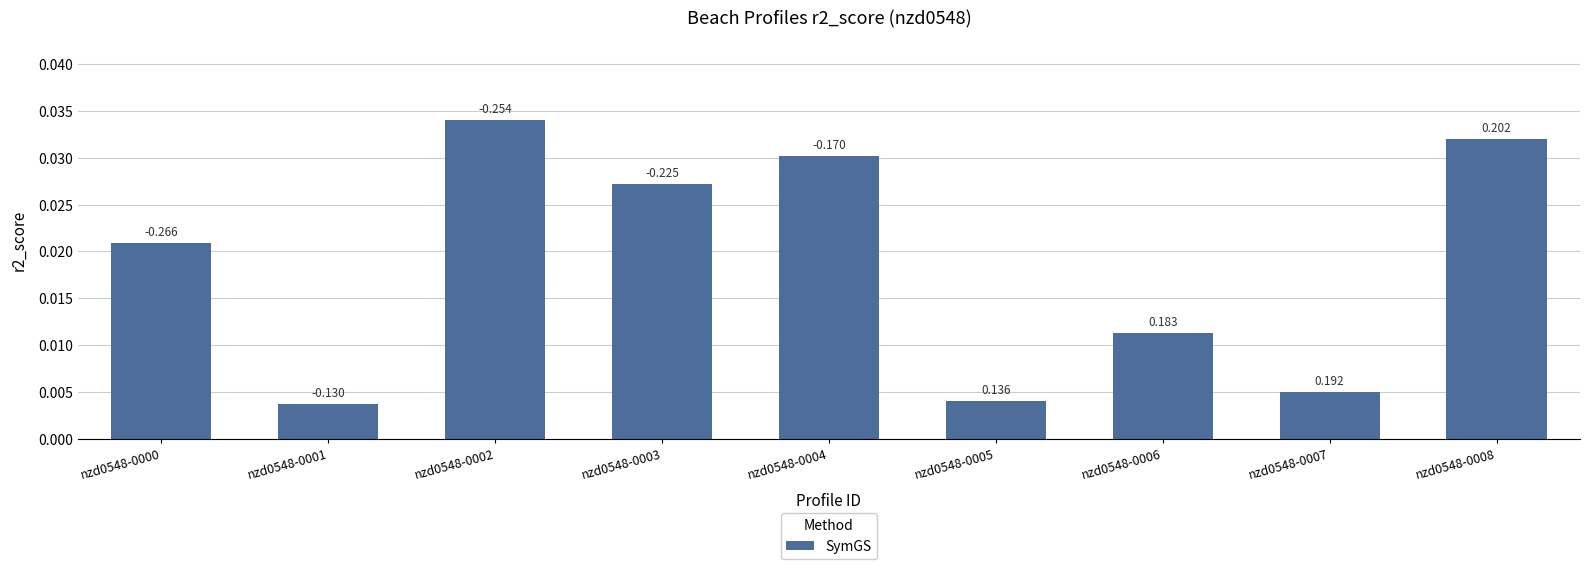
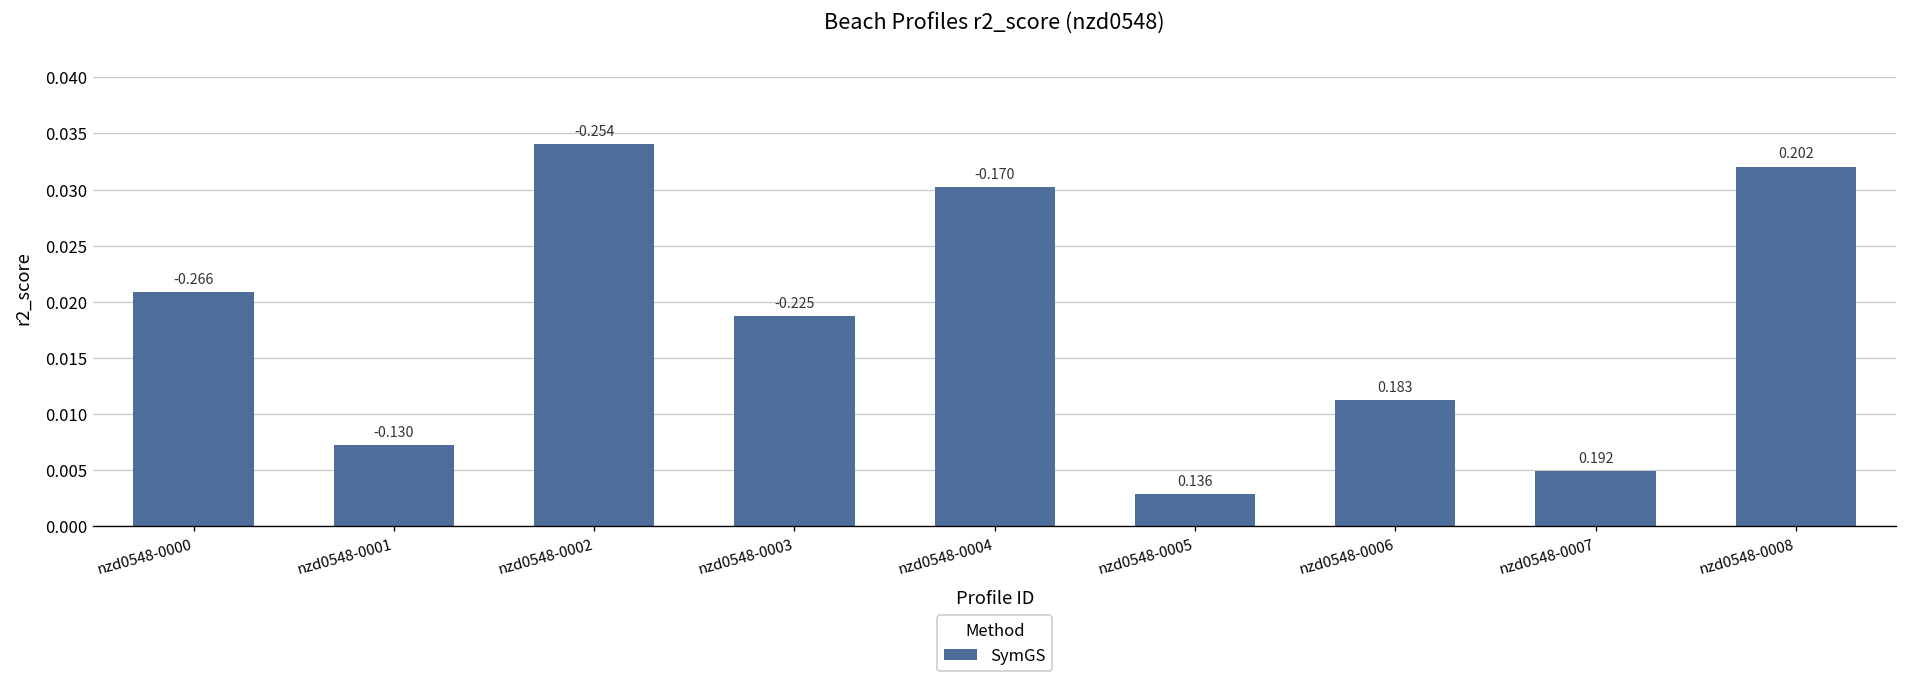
  {
-   "nzd0548-0001": 0.004,
-   "nzd0548-0003": 0.027,
-   "nzd0548-0005": 0.004
+   "nzd0548-0001": 0.007,
+   "nzd0548-0003": 0.019,
+   "nzd0548-0005": 0.003
  }
